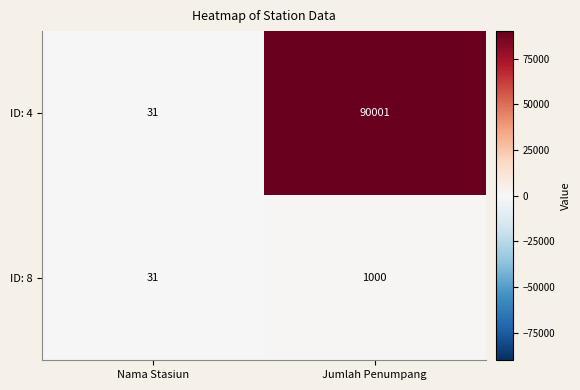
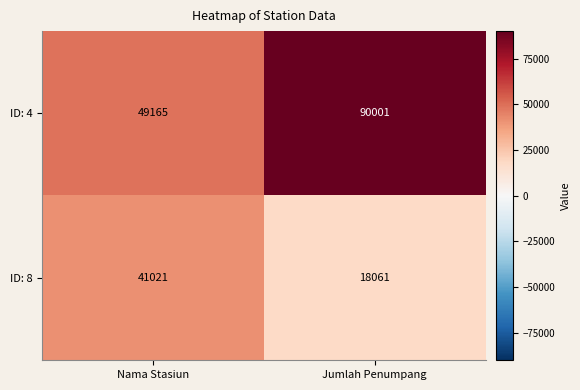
  {
    "ID: 4": {
-     "Nama Stasiun": 31,
+     "Nama Stasiun": 49165,
      "Jumlah Penumpang": 90001
    },
    "ID: 8": {
-     "Nama Stasiun": 31,
-     "Jumlah Penumpang": 1000
+     "Nama Stasiun": 41021,
+     "Jumlah Penumpang": 18061
    }
  }
